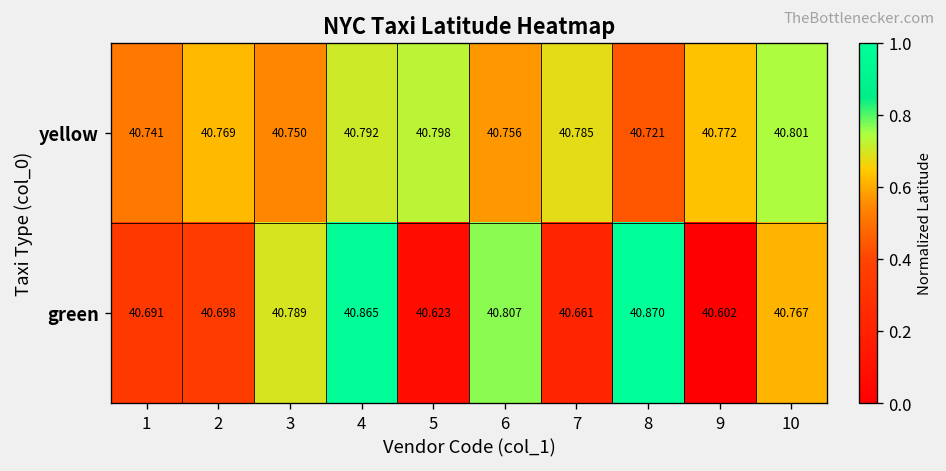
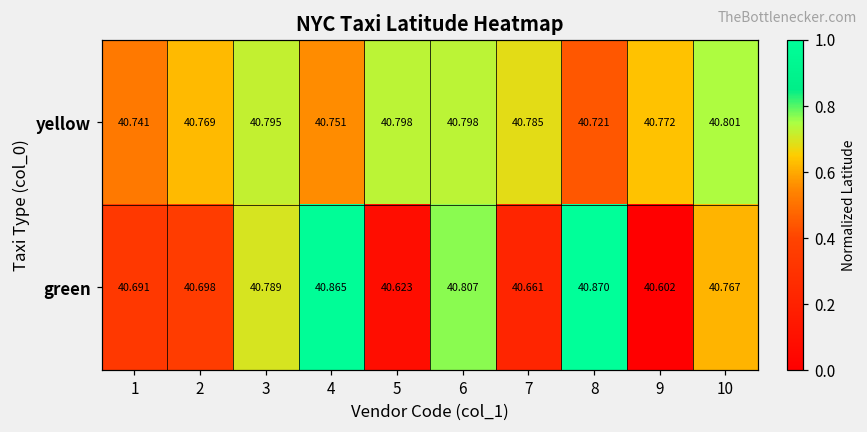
  {
    "yellow": {
      "1": 40.741,
      "2": 40.769,
-     "3": 40.750,
-     "4": 40.792,
+     "3": 40.795,
+     "4": 40.751,
      "5": 40.798,
-     "6": 40.756,
+     "6": 40.798,
      "7": 40.785,
      "8": 40.721,
      "9": 40.772,
      "10": 40.801
    },
    "green": {
      "1": 40.691,
      "2": 40.698,
      "3": 40.789,
      "4": 40.865,
      "5": 40.623,
      "6": 40.807,
      "7": 40.661,
      "8": 40.870,
      "9": 40.602,
      "10": 40.767
    }
  }
